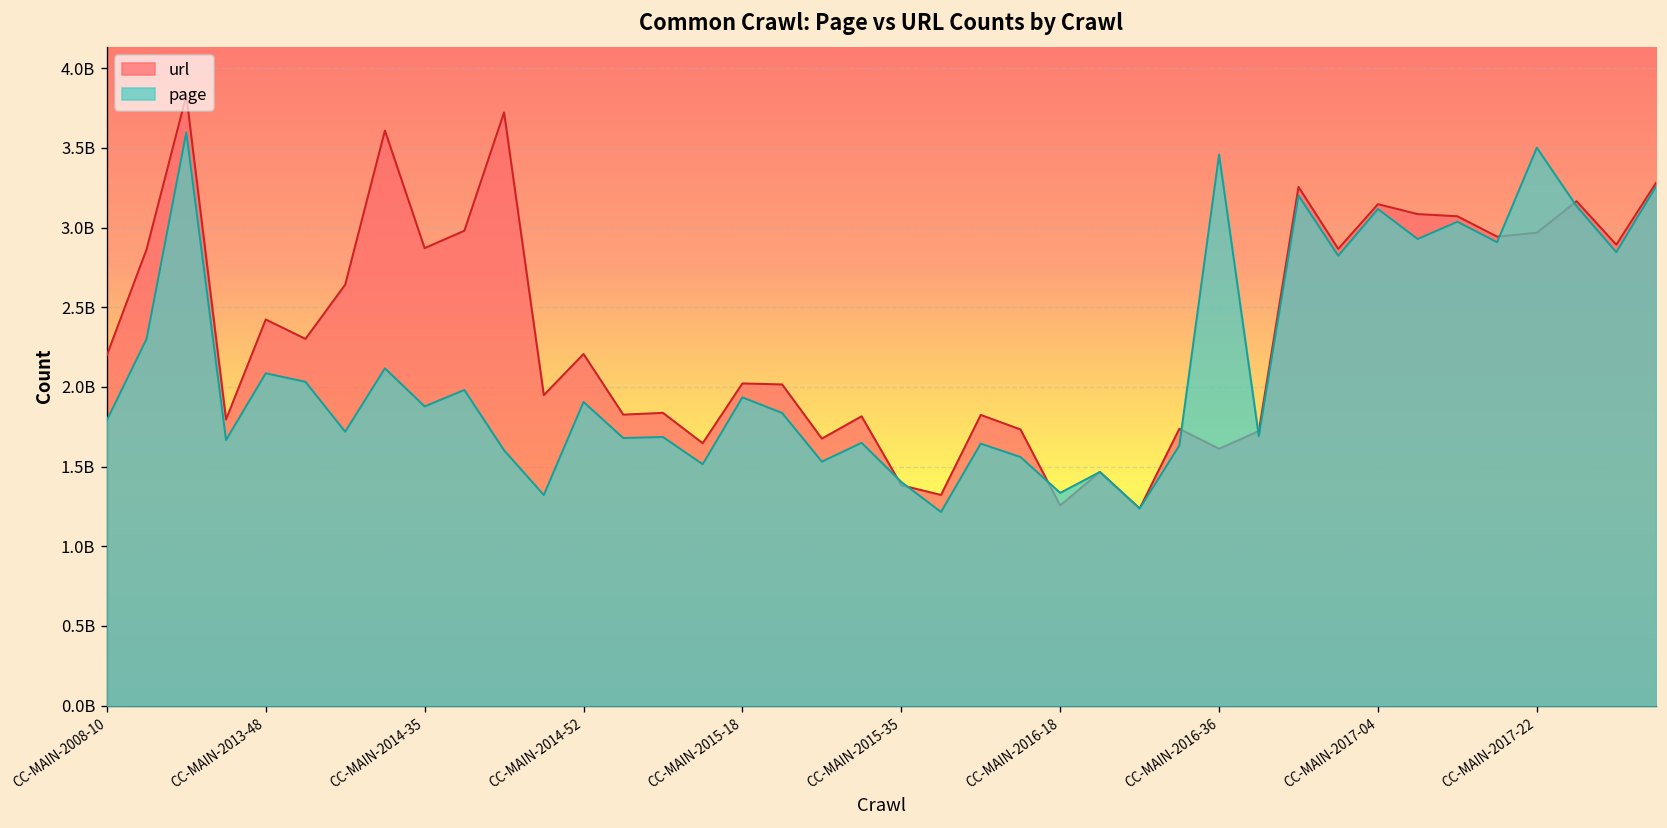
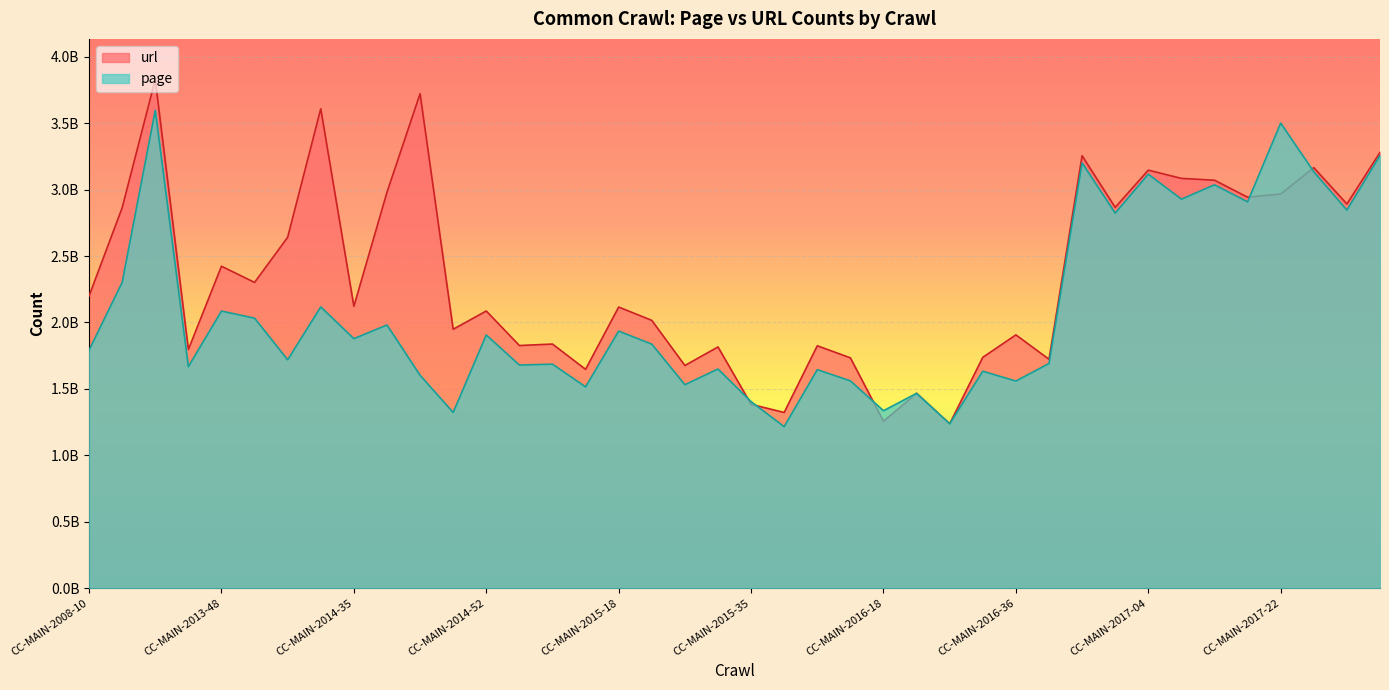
  {
    "url": {
      "CC-MAIN-2008-10": 2200000000,
      "CC-MAIN-2013-48": 2420000000,
-     "CC-MAIN-2014-35": 2870000000,
-     "CC-MAIN-2014-52": 2210000000,
-     "CC-MAIN-2015-18": 2020000000,
+     "CC-MAIN-2014-35": 2120000000,
+     "CC-MAIN-2014-52": 2090000000,
+     "CC-MAIN-2015-18": 2120000000,
      "CC-MAIN-2015-35": 1380000000,
      "CC-MAIN-2016-18": 1260000000,
-     "CC-MAIN-2016-36": 1610000000,
+     "CC-MAIN-2016-36": 1910000000,
      "CC-MAIN-2017-04": 3150000000,
      "CC-MAIN-2017-22": 2970000000
    },
    "page": {
      "CC-MAIN-2008-10": 1790000000,
      "CC-MAIN-2013-48": 2090000000,
      "CC-MAIN-2014-35": 1880000000,
      "CC-MAIN-2014-52": 1910000000,
      "CC-MAIN-2015-18": 1930000000,
      "CC-MAIN-2015-35": 1400000000,
      "CC-MAIN-2016-18": 1340000000,
-     "CC-MAIN-2016-36": 3460000000,
+     "CC-MAIN-2016-36": 1560000000,
      "CC-MAIN-2017-04": 3120000000,
      "CC-MAIN-2017-22": 3500000000
    }
  }
